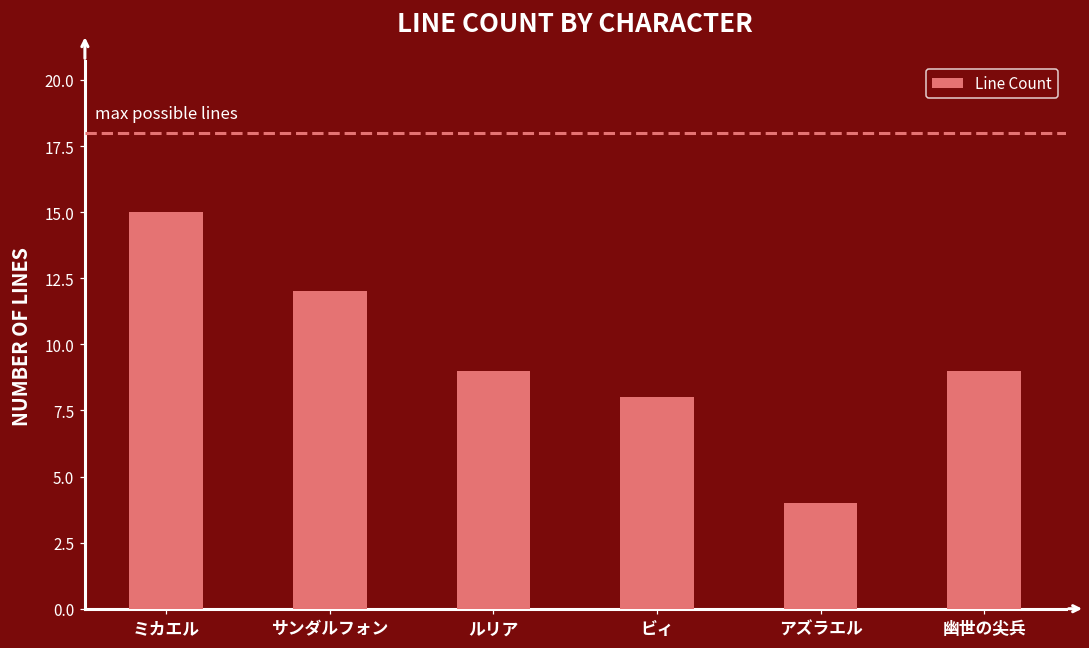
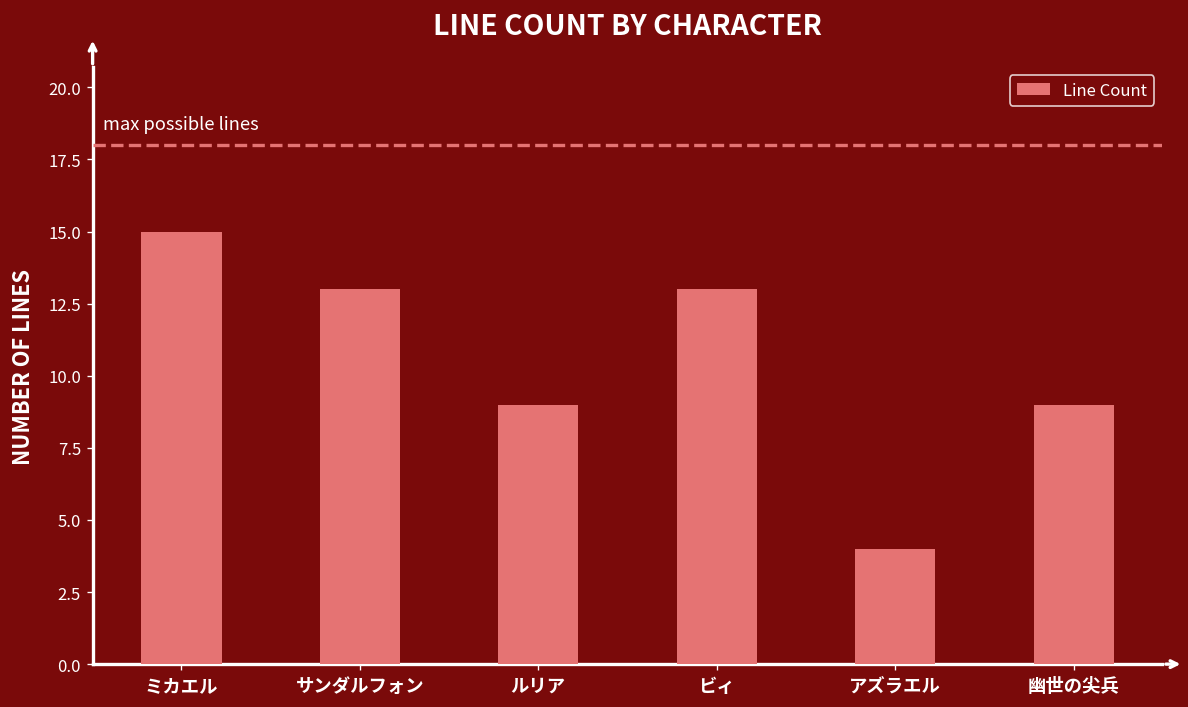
  {
    "ミカエル": 15,
-   "サンダルフォン": 12,
+   "サンダルフォン": 13,
    "ルリア": 9,
-   "ビィ": 8,
+   "ビィ": 13,
    "アズラエル": 4,
    "幽世の尖兵": 9
  }
